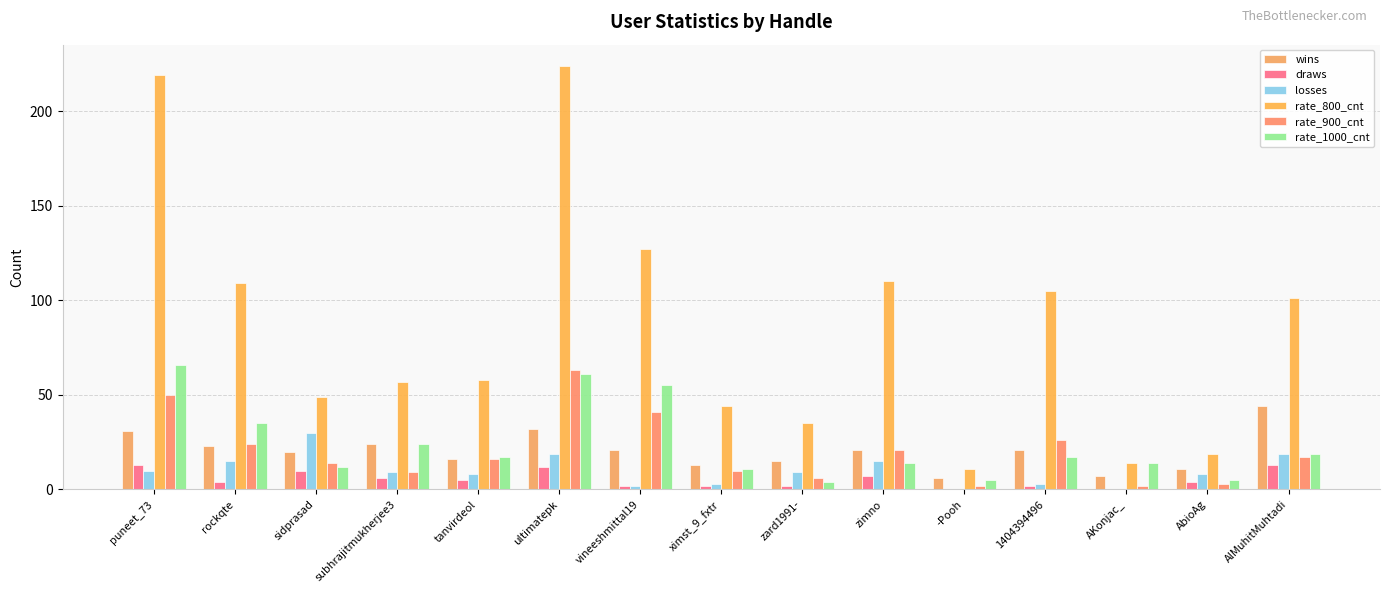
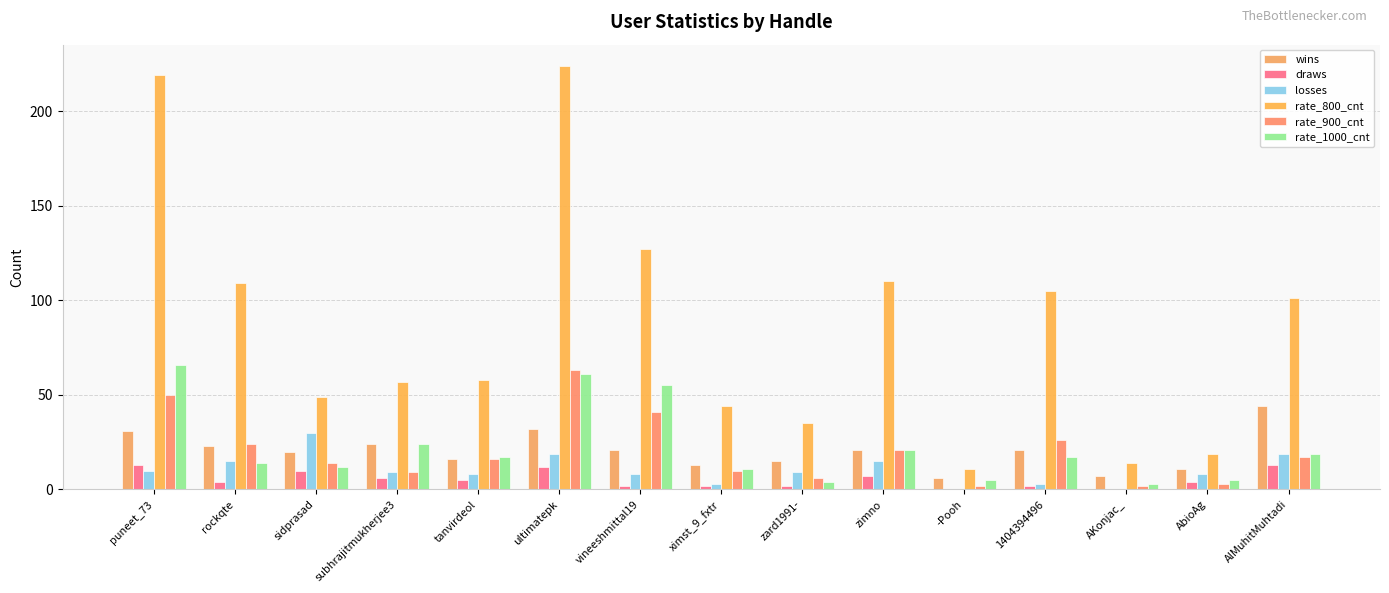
  {
    "losses": {
      "puneet_73": 10,
      "rockqte": 15,
      "sidprasad": 30,
      "subhrajitmukherjee3": 9,
      "tanvirdeol": 8,
      "ultimatepk": 19,
-     "vineeshmittal19": 2,
+     "vineeshmittal19": 8,
      "ximst_9_fxtr": 3,
      "zard1991-": 9,
      "zimno": 15,
      "-Pooh": 0,
      "1404394496": 3,
      "AKonjac_": 0,
      "AbioAg": 8,
      "AlMuhitMuhtadi": 19
    },
    "rate_1000_cnt": {
      "puneet_73": 66,
-     "rockqte": 35,
+     "rockqte": 14,
      "sidprasad": 12,
      "subhrajitmukherjee3": 24,
      "tanvirdeol": 17,
      "ultimatepk": 61,
      "vineeshmittal19": 55,
      "ximst_9_fxtr": 11,
      "zard1991-": 4,
-     "zimno": 14,
+     "zimno": 21,
      "-Pooh": 5,
      "1404394496": 17,
-     "AKonjac_": 14,
+     "AKonjac_": 3,
      "AbioAg": 5,
      "AlMuhitMuhtadi": 19
    }
  }
